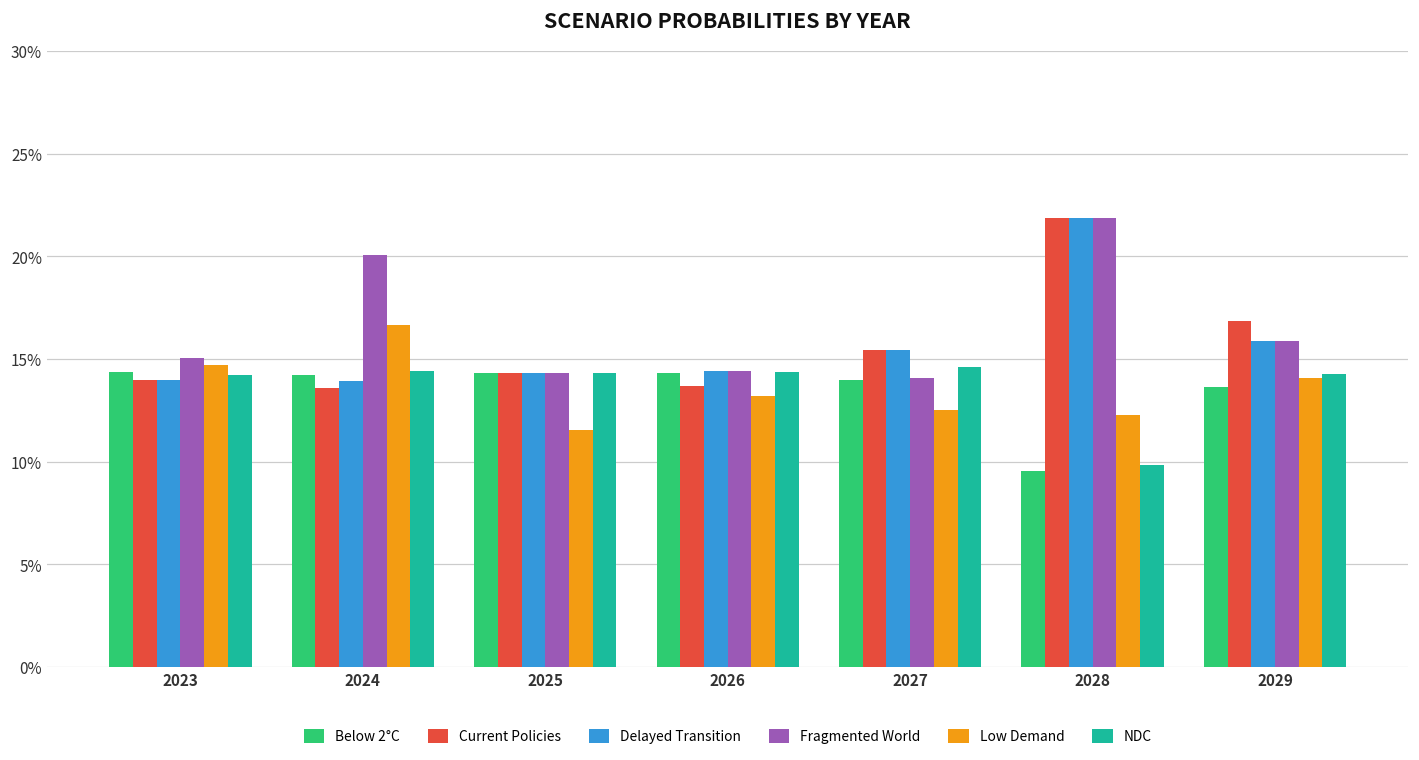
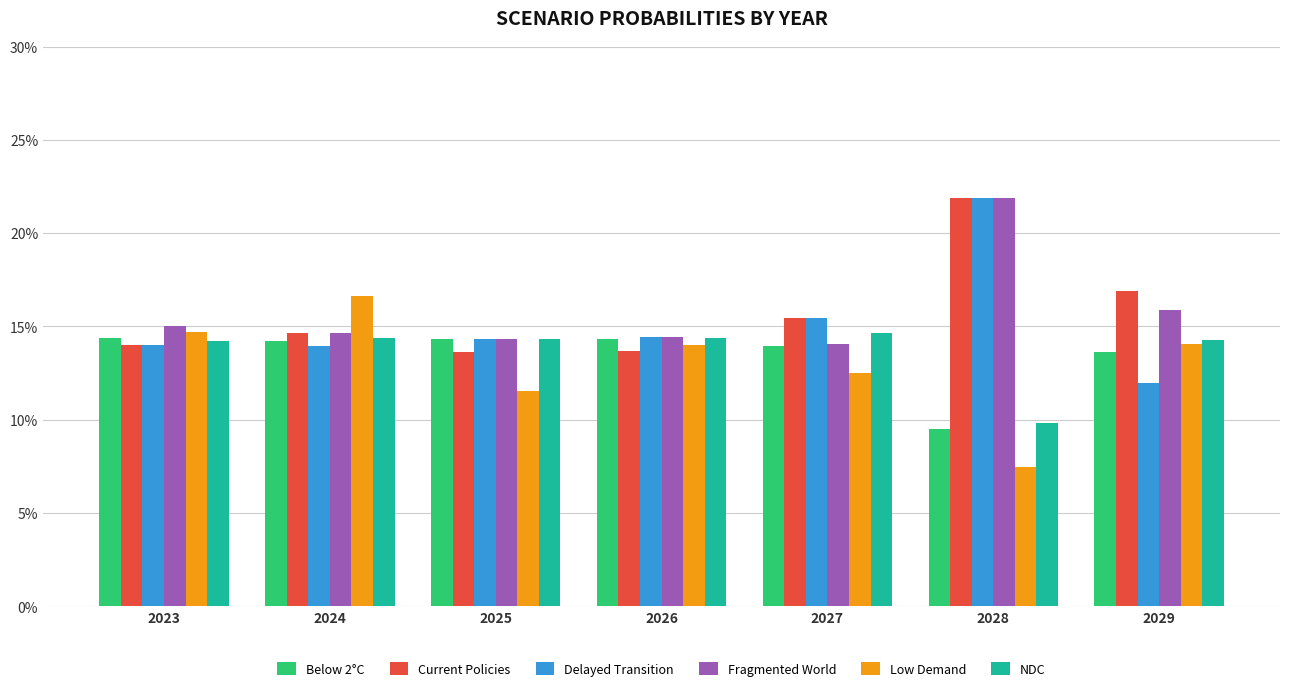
  {
    "Current Policies": {
      "2023": "14.0%",
-     "2024": "13.6%",
-     "2025": "14.3%",
+     "2024": "14.6%",
+     "2025": "13.6%",
      "2026": "13.7%",
      "2027": "15.4%",
      "2028": "21.9%",
      "2029": "16.9%"
    },
    "Delayed Transition": {
      "2023": "14.0%",
      "2024": "13.9%",
      "2025": "14.3%",
      "2026": "14.4%",
      "2027": "15.4%",
      "2028": "21.9%",
-     "2029": "15.9%"
+     "2029": "12.0%"
    },
    "Fragmented World": {
      "2023": "15.0%",
-     "2024": "20.1%",
+     "2024": "14.6%",
      "2025": "14.3%",
      "2026": "14.4%",
      "2027": "14.1%",
      "2028": "21.9%",
      "2029": "15.9%"
    },
    "Low Demand": {
      "2023": "14.7%",
      "2024": "16.6%",
      "2025": "11.5%",
-     "2026": "13.2%",
+     "2026": "14.0%",
      "2027": "12.5%",
-     "2028": "12.3%",
+     "2028": "7.5%",
      "2029": "14.1%"
    }
  }
